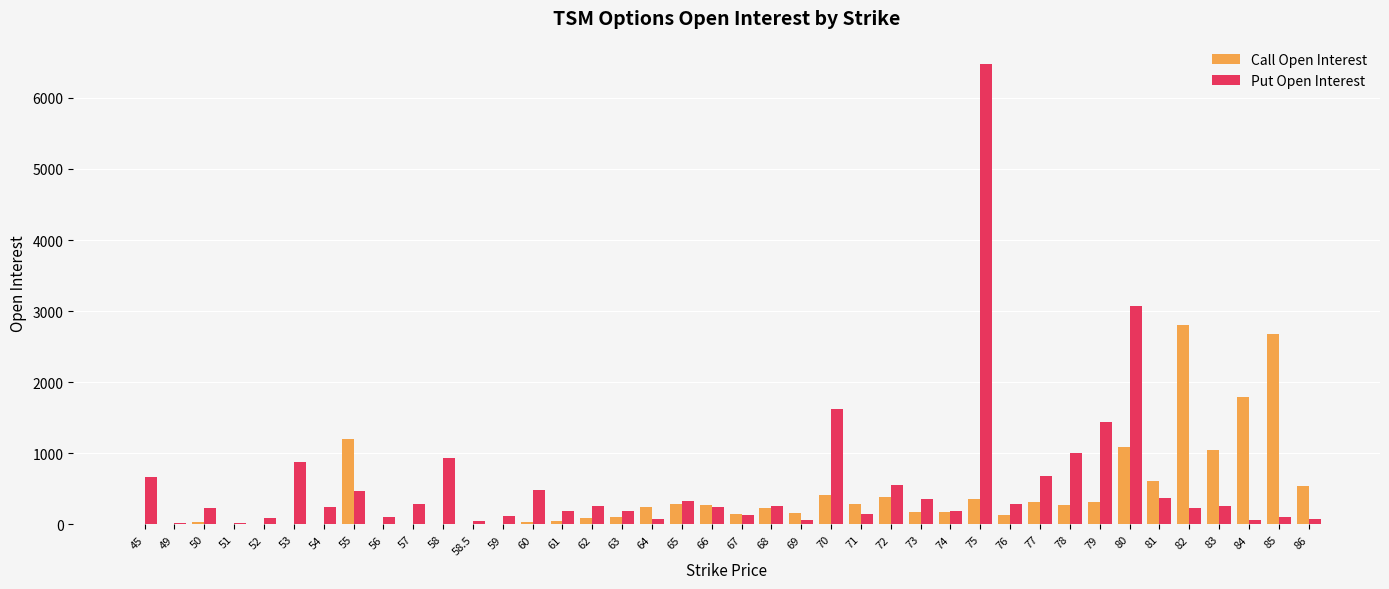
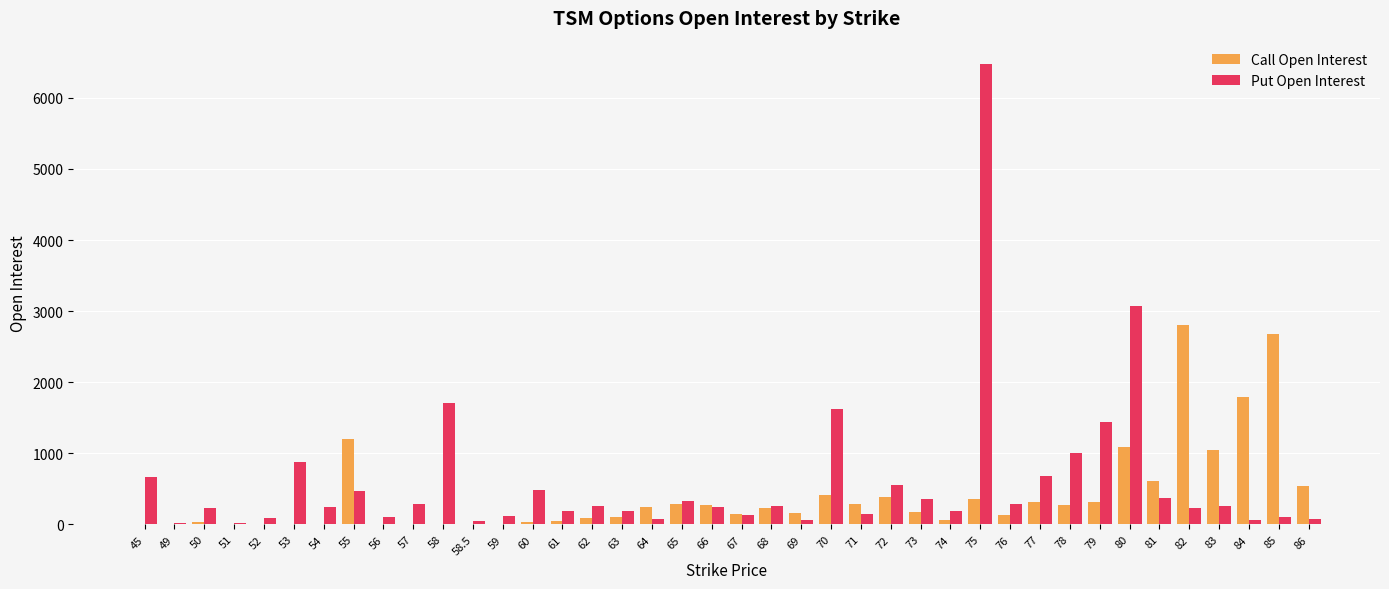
  {
    "Call Open Interest": {
      "45": 0,
      "49": 0,
      "51": 0,
      "52": 0,
      "53": 0,
      "54": 0,
      "55": 1200,
      "56": 0,
      "57": 0,
      "59": 0,
      "61": 0,
      "62": 100,
      "63": 100,
      "64": 300,
      "65": 300,
      "66": 300,
      "67": 200,
      "68": 200,
      "69": 200,
      "70": 400,
      "71": 300,
      "72": 400,
      "73": 200,
-     "74": 200,
+     "74": 100,
      "75": 400,
      "76": 100,
      "77": 300,
      "78": 300,
      "79": 300,
      "80": 1100,
      "81": 600,
      "82": 2800,
      "83": 1100,
      "84": 1800,
      "85": 2700,
      "86": 500
    },
    "Put Open Interest": {
      "45": 700,
      "50": 200,
      "52": 100,
      "53": 900,
      "54": 200,
      "55": 500,
      "56": 100,
      "57": 300,
-     "58": 900,
+     "58": 1700,
      "58.5": 0,
      "59": 100,
      "60": 500,
      "61": 200,
      "62": 300,
      "63": 200,
      "64": 100,
      "65": 300,
      "66": 200,
      "67": 100,
      "68": 300,
      "69": 100,
      "70": 1600,
      "71": 100,
      "72": 600,
      "73": 400,
      "74": 200,
      "75": 6500,
      "76": 300,
      "77": 700,
      "78": 1000,
      "79": 1400,
      "80": 3100,
      "81": 400,
      "82": 200,
      "83": 300,
      "84": 100,
      "85": 100,
      "86": 100
    }
  }
